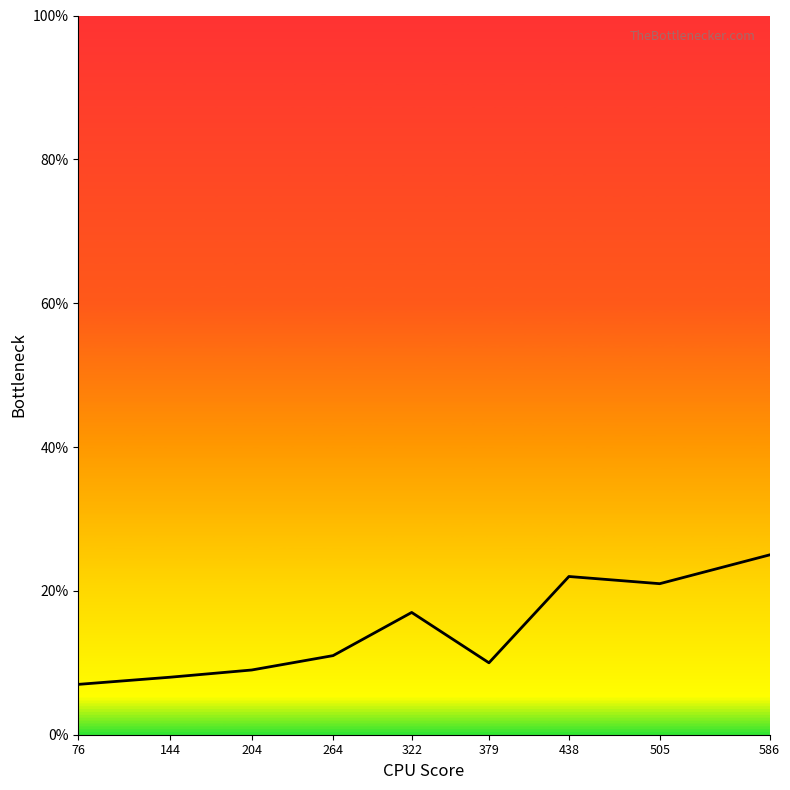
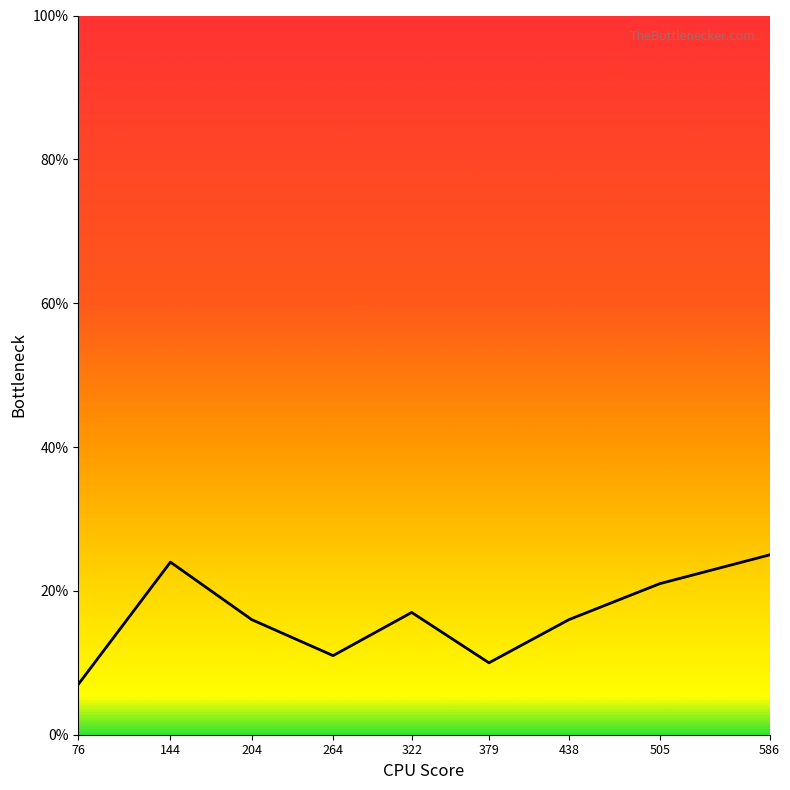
  {
    "76": "7%",
-   "144": "8%",
-   "204": "9%",
+   "144": "24%",
+   "204": "16%",
    "264": "11%",
    "322": "17%",
    "379": "10%",
-   "438": "22%",
+   "438": "16%",
    "505": "21%",
    "586": "25%"
  }
